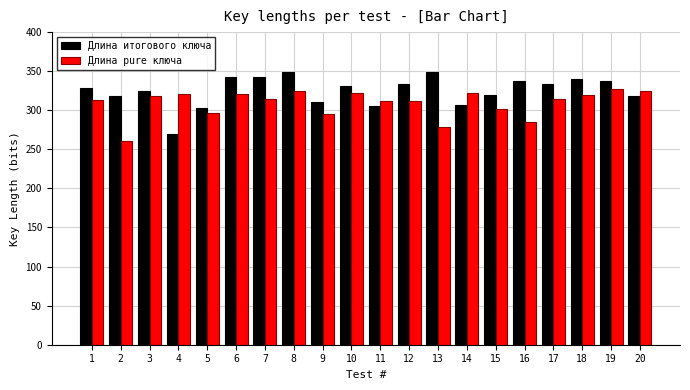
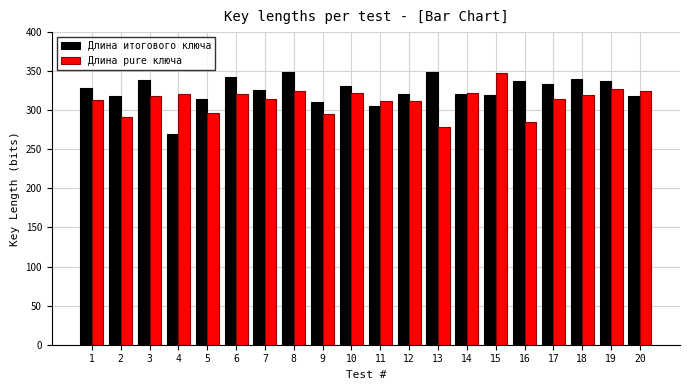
  {
    "Длина итогового ключа": {
      "1": 330,
      "2": 320,
-     "3": 330,
+     "3": 340,
      "4": 270,
-     "5": 300,
+     "5": 320,
      "6": 340,
-     "7": 340,
+     "7": 330,
      "8": 350,
      "9": 310,
      "10": 330,
      "11": 310,
-     "12": 330,
+     "12": 320,
      "13": 350,
-     "14": 310,
+     "14": 320,
      "15": 320,
      "16": 340,
      "17": 330,
      "18": 340,
      "19": 340,
      "20": 320
    },
    "Длина pure ключа": {
      "1": 310,
-     "2": 260,
+     "2": 290,
      "3": 320,
      "4": 320,
      "5": 300,
      "6": 320,
      "7": 320,
      "8": 330,
      "9": 300,
      "10": 320,
      "11": 310,
      "12": 310,
      "13": 280,
      "14": 320,
-     "15": 300,
+     "15": 350,
      "16": 290,
      "17": 320,
      "18": 320,
      "19": 330,
      "20": 330
    }
  }
